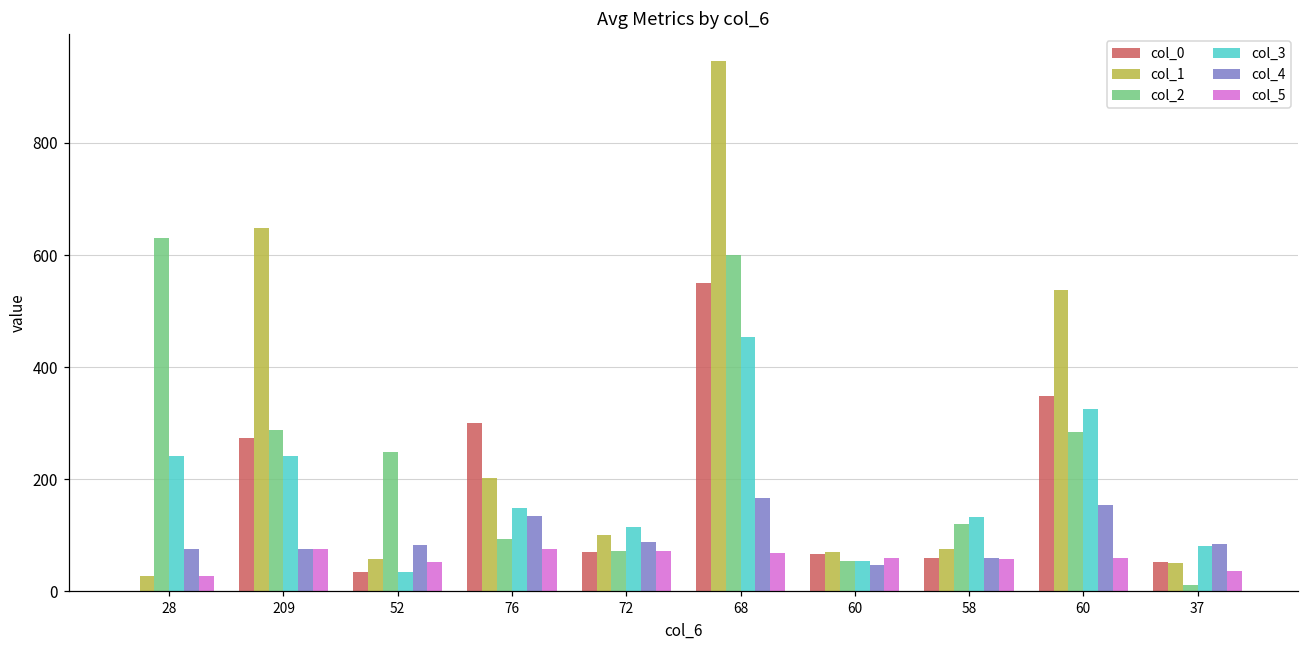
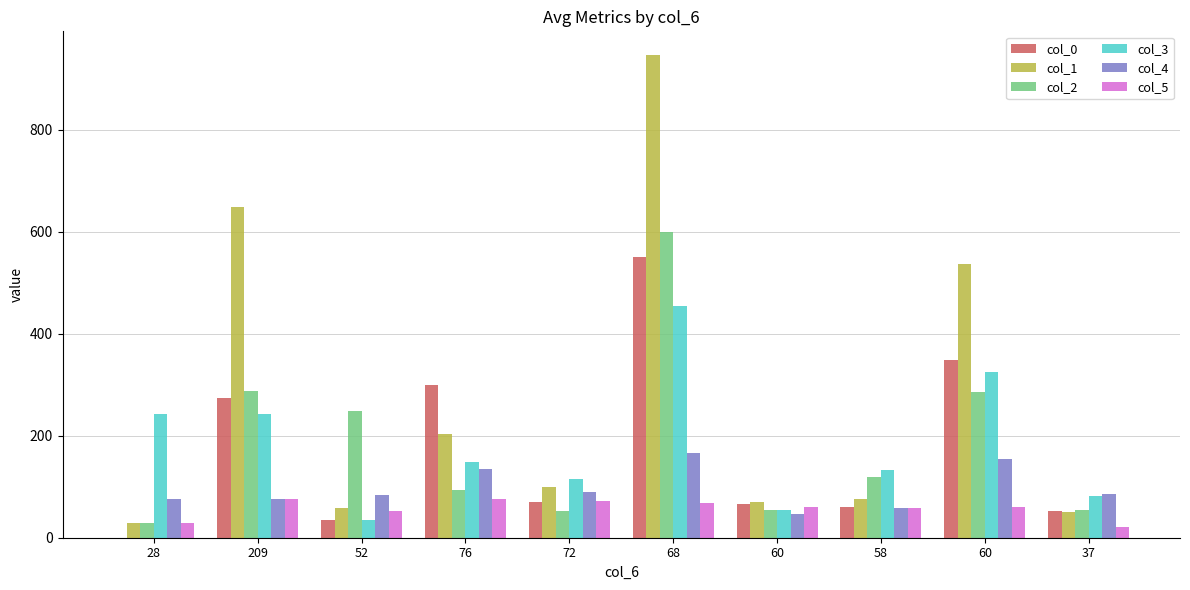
  {
    "col_0": {
      "28": 0,
      "209": 270,
      "52": 40,
      "76": 300,
      "72": 70,
      "68": 550,
      "58": 60,
      "37": 50
    },
    "col_1": {
      "28": 30,
      "209": 650,
      "52": 60,
      "76": 200,
      "72": 100,
      "68": 950,
      "58": 80,
      "37": 50
    },
    "col_2": {
-     "28": 630,
+     "28": 30,
      "209": 290,
      "52": 250,
      "76": 90,
-     "72": 70,
+     "72": 50,
      "68": 600,
      "58": 120,
-     "37": 10
+     "37": 60
    },
    "col_3": {
      "28": 240,
      "209": 240,
      "52": 40,
      "76": 150,
      "72": 120,
      "68": 450,
      "58": 130,
      "37": 80
    },
    "col_4": {
      "28": 80,
      "209": 80,
      "52": 80,
      "76": 140,
      "72": 90,
      "68": 170,
      "58": 60,
      "37": 90
    },
    "col_5": {
      "28": 30,
      "209": 80,
      "52": 50,
      "76": 80,
      "72": 70,
      "68": 70,
      "58": 60,
-     "37": 40
+     "37": 20
    }
  }
